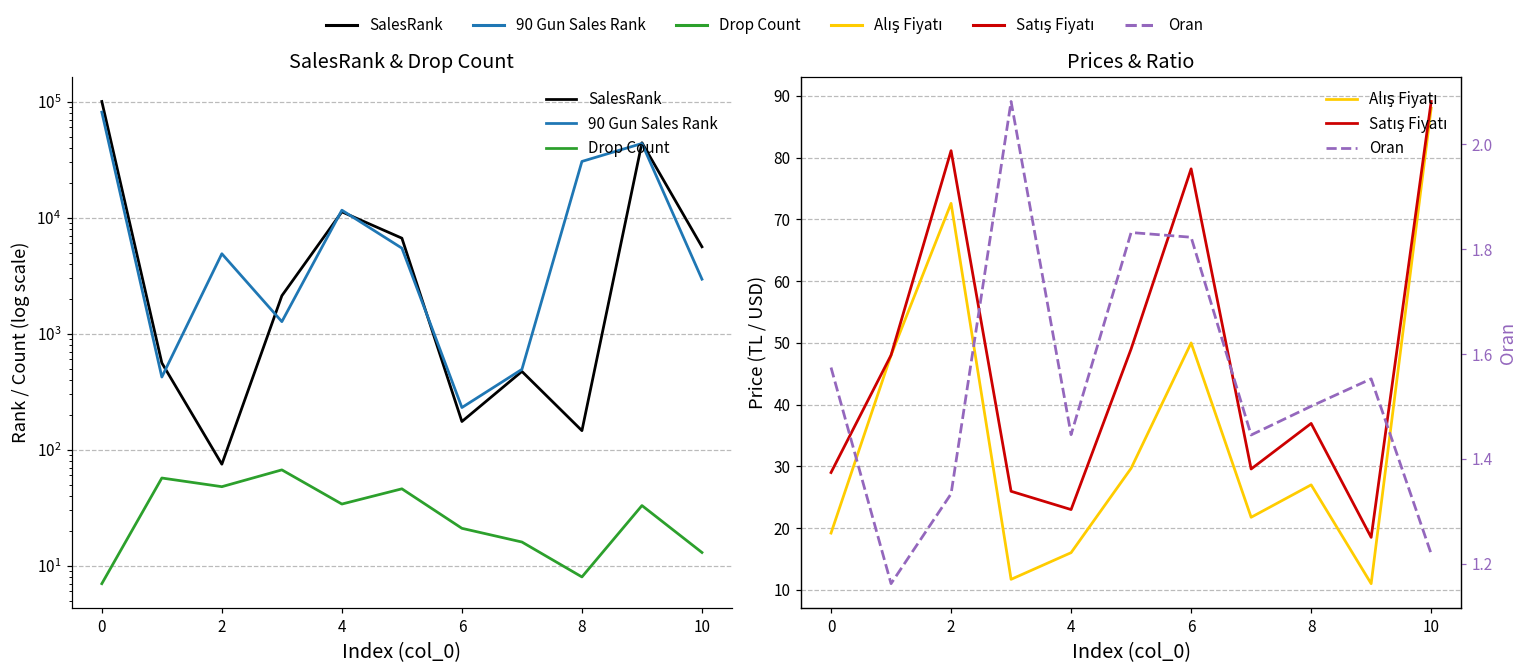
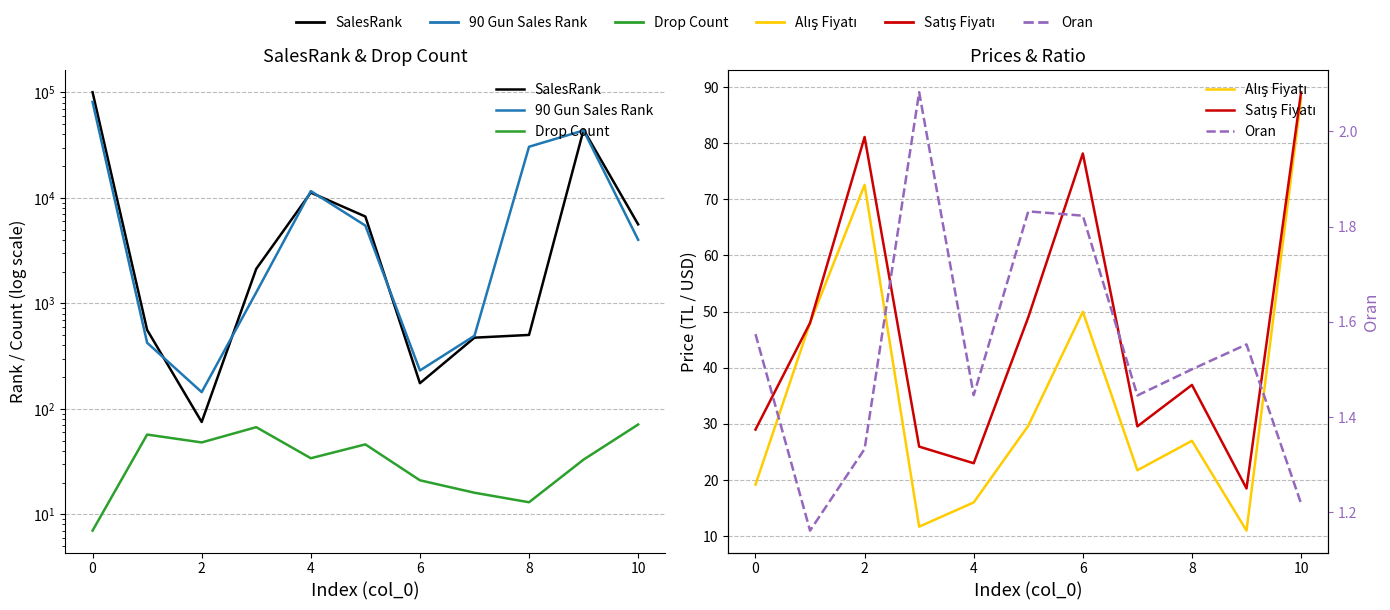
  {
    "SalesRank & Drop Count": {
      "SalesRank": {
        "0": 100000,
        "2": 80,
        "6": 180,
-       "8": 150,
+       "8": 500,
        "10": 6000
      },
      "90 Gun Sales Rank": {
        "0": 80000,
-       "2": 5000,
+       "2": 140,
        "6": 230,
        "8": 31000,
-       "10": 3000
+       "10": 4000
      },
      "Drop Count": {
        "0": 7,
        "2": 50,
        "4": 34,
        "6": 21,
-       "8": 8,
-       "10": 13
+       "8": 13,
+       "10": 70
      }
    }
  }
